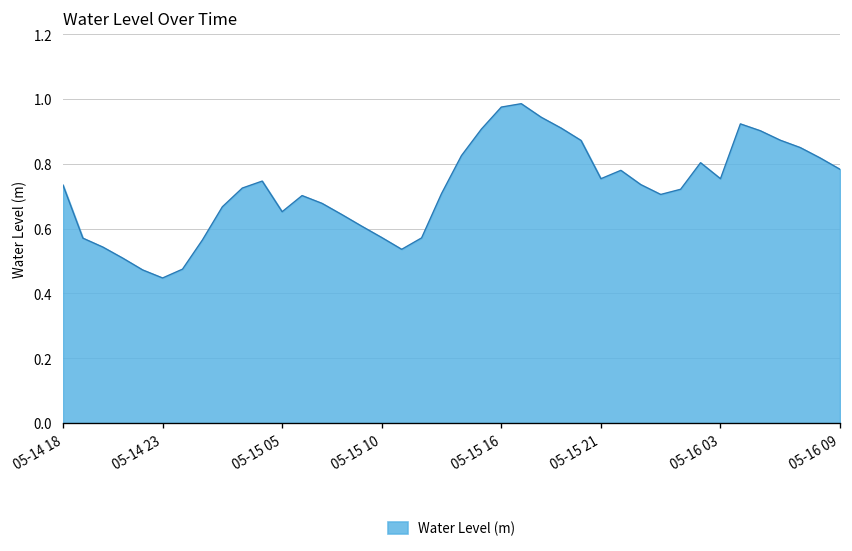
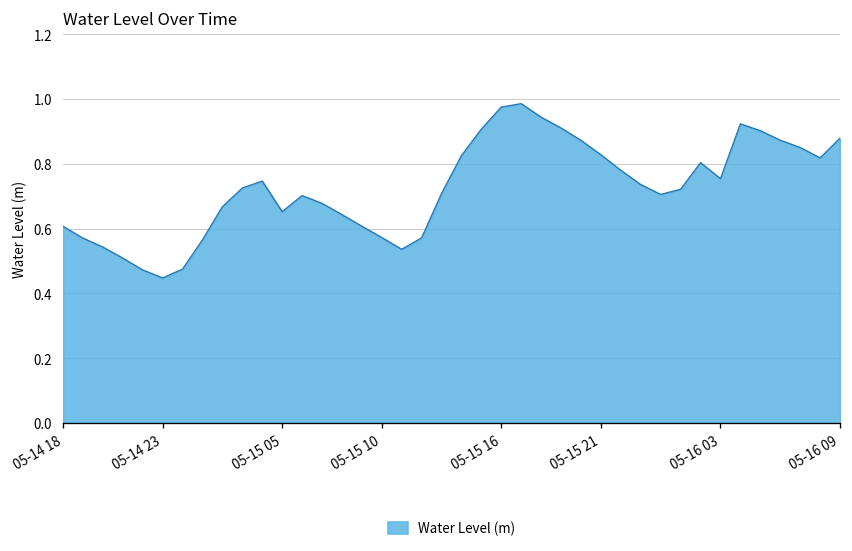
  {
-   "05-14 18": 0.73,
+   "05-14 18": 0.61,
    "05-14 23": 0.45,
    "05-15 05": 0.65,
    "05-15 10": 0.57,
    "05-15 16": 0.98,
-   "05-15 21": 0.75,
+   "05-15 21": 0.83,
    "05-16 03": 0.75,
-   "05-16 09": 0.78
+   "05-16 09": 0.88
  }
